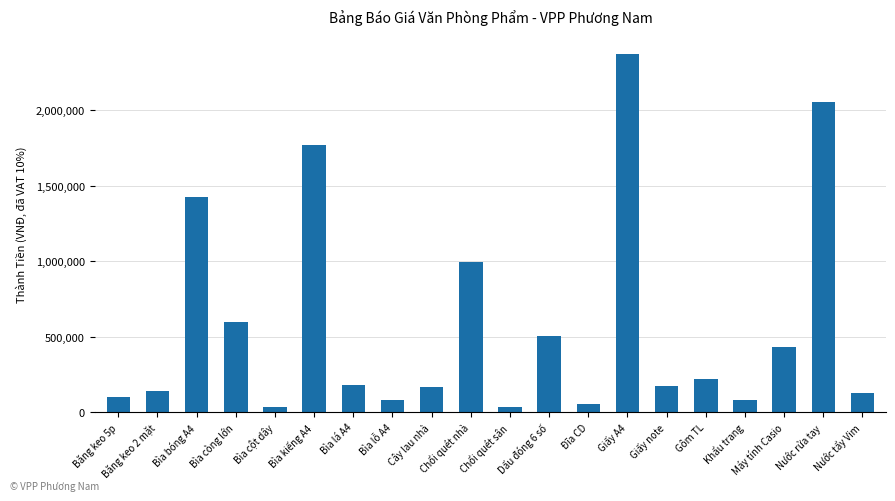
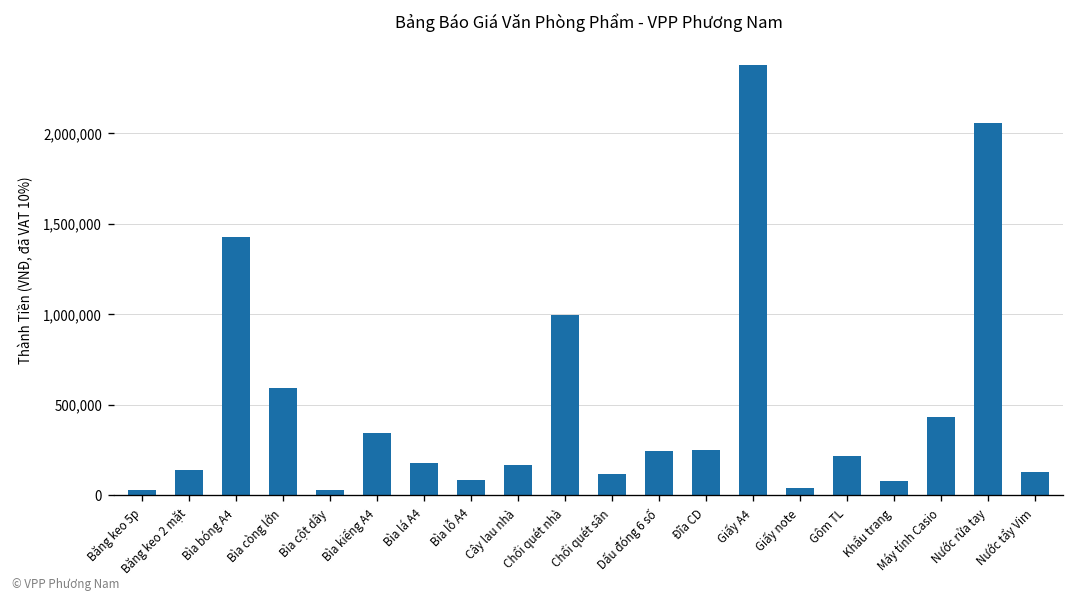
  {
-   "Băng keo 5p": "100,000",
+   "Băng keo 5p": "30,000",
    "Băng keo 2 mặt": "140,000",
    "Bìa bóng A4": "1,430,000",
    "Bìa còng lớn": "590,000",
    "Bìa cột dây": "30,000",
-   "Bìa kiếng A4": "1,770,000",
+   "Bìa kiếng A4": "340,000",
    "Bìa lá A4": "180,000",
    "Bìa lỗ A4": "80,000",
    "Cây lau nhà": "170,000",
    "Chổi quét nhà": "1,000,000",
-   "Chổi quét sân": "30,000",
-   "Dấu đóng 6 số": "500,000",
-   "Đĩa CD": "50,000",
+   "Chổi quét sân": "120,000",
+   "Dấu đóng 6 số": "240,000",
+   "Đĩa CD": "250,000",
    "Giấy A4": "2,380,000",
-   "Giấy note": "170,000",
+   "Giấy note": "40,000",
    "Gôm TL": "220,000",
    "Khẩu trang": "80,000",
    "Máy tính Casio": "430,000",
    "Nước rửa tay": "2,060,000",
    "Nước tẩy Vim": "130,000"
  }
